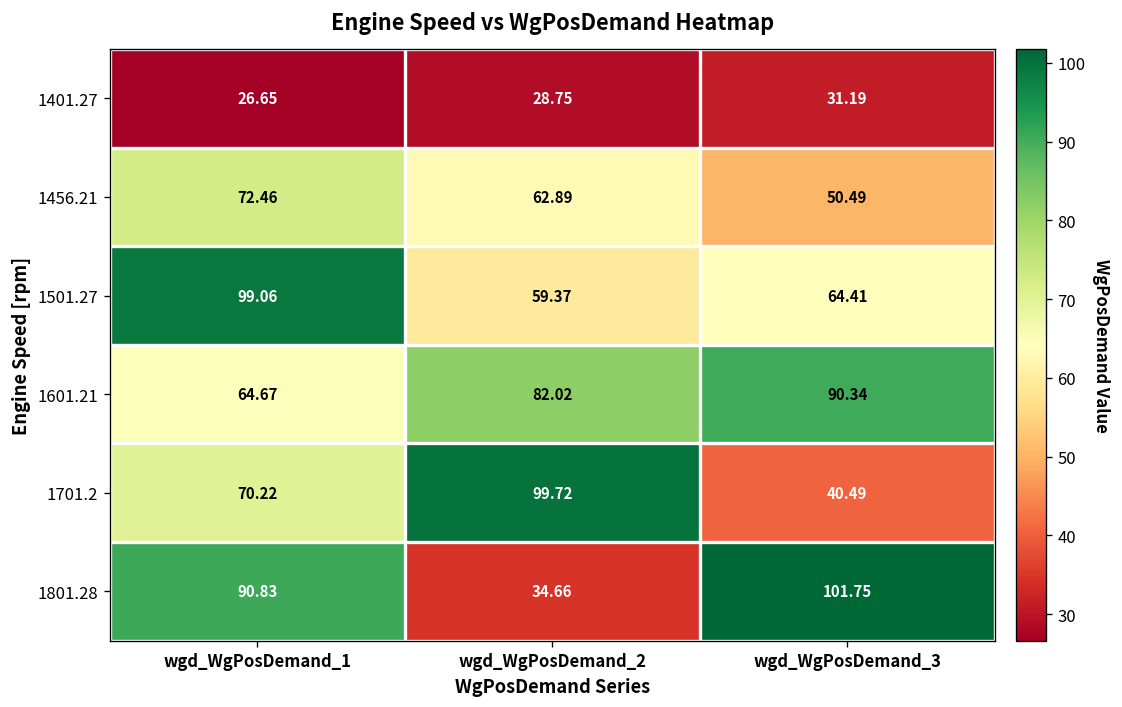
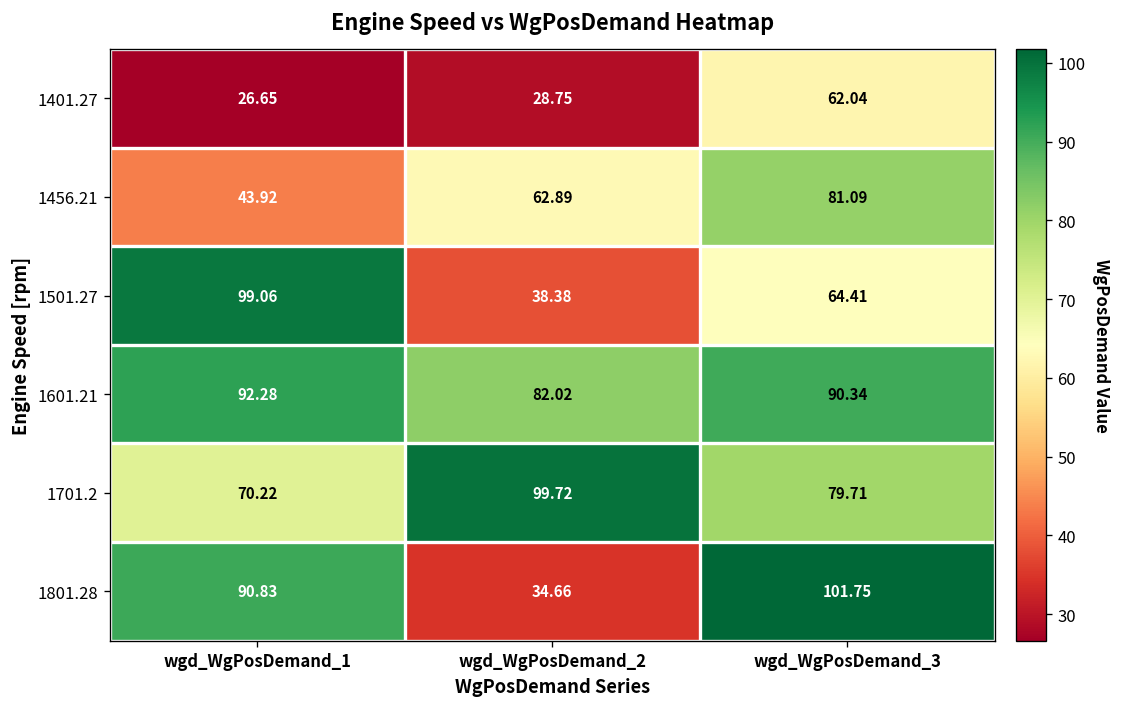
  {
    "1401.27": {
      "wgd_WgPosDemand_1": 26.65,
      "wgd_WgPosDemand_2": 28.75,
-     "wgd_WgPosDemand_3": 31.19
+     "wgd_WgPosDemand_3": 62.04
    },
    "1456.21": {
-     "wgd_WgPosDemand_1": 72.46,
+     "wgd_WgPosDemand_1": 43.92,
      "wgd_WgPosDemand_2": 62.89,
-     "wgd_WgPosDemand_3": 50.49
+     "wgd_WgPosDemand_3": 81.09
    },
    "1501.27": {
      "wgd_WgPosDemand_1": 99.06,
-     "wgd_WgPosDemand_2": 59.37,
+     "wgd_WgPosDemand_2": 38.38,
      "wgd_WgPosDemand_3": 64.41
    },
    "1601.21": {
-     "wgd_WgPosDemand_1": 64.67,
+     "wgd_WgPosDemand_1": 92.28,
      "wgd_WgPosDemand_2": 82.02,
      "wgd_WgPosDemand_3": 90.34
    },
    "1701.2": {
      "wgd_WgPosDemand_1": 70.22,
      "wgd_WgPosDemand_2": 99.72,
-     "wgd_WgPosDemand_3": 40.49
+     "wgd_WgPosDemand_3": 79.71
    },
    "1801.28": {
      "wgd_WgPosDemand_1": 90.83,
      "wgd_WgPosDemand_2": 34.66,
      "wgd_WgPosDemand_3": 101.75
    }
  }
